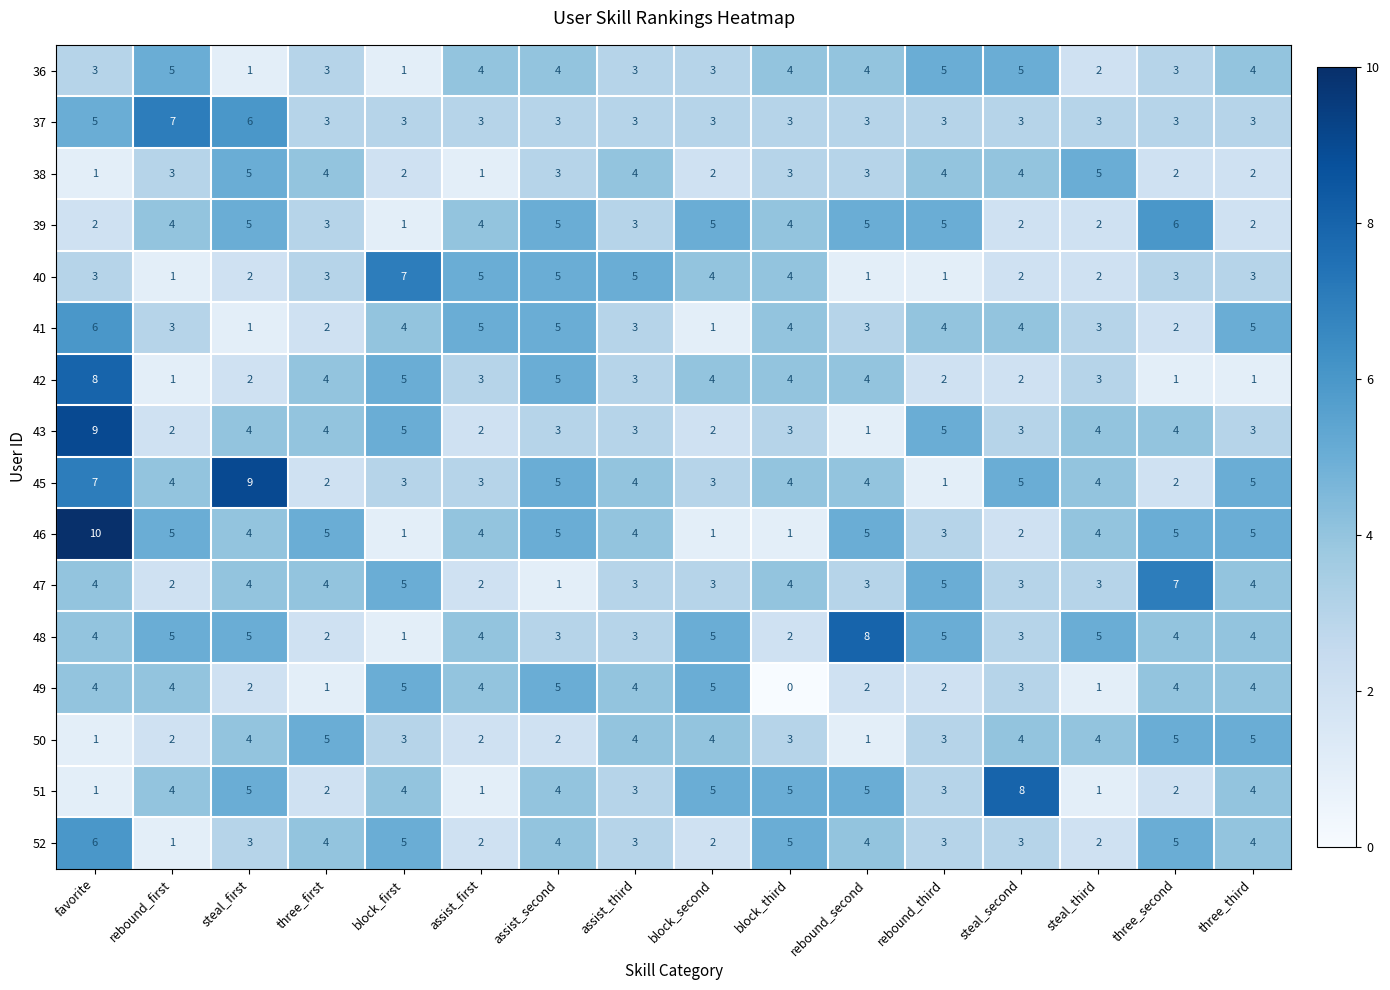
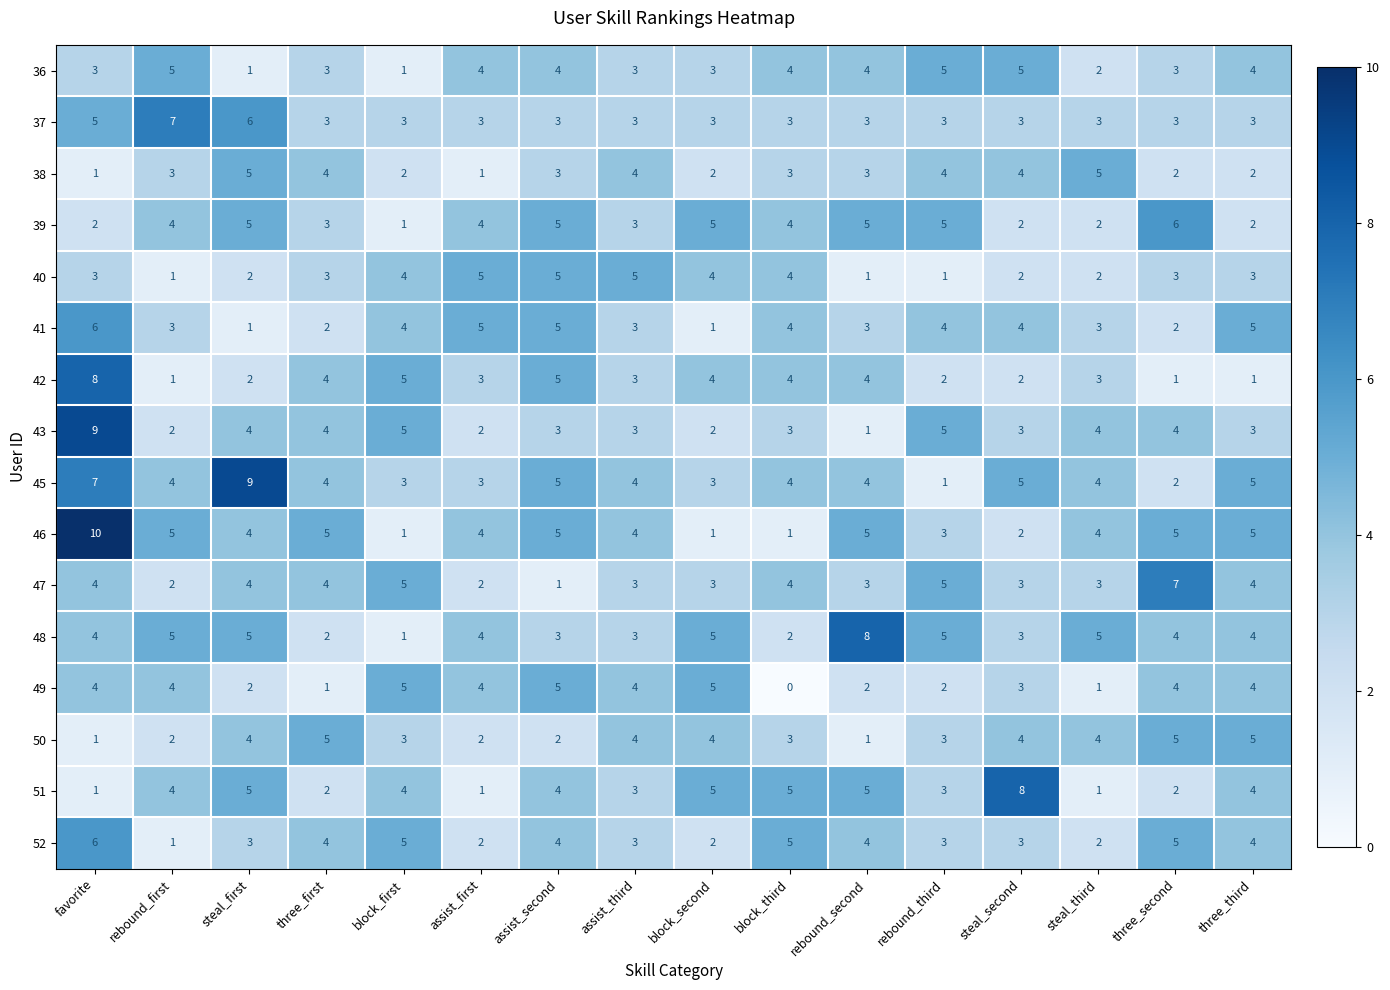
  {
    "40": {
      "favorite": 3,
      "rebound_first": 1,
      "steal_first": 2,
      "three_first": 3,
-     "block_first": 7,
+     "block_first": 4,
      "assist_first": 5,
      "assist_second": 5,
      "assist_third": 5,
      "block_second": 4,
      "block_third": 4,
      "rebound_second": 1,
      "rebound_third": 1,
      "steal_second": 2,
      "steal_third": 2,
      "three_second": 3,
      "three_third": 3
    },
    "45": {
      "favorite": 7,
      "rebound_first": 4,
      "steal_first": 9,
-     "three_first": 2,
+     "three_first": 4,
      "block_first": 3,
      "assist_first": 3,
      "assist_second": 5,
      "assist_third": 4,
      "block_second": 3,
      "block_third": 4,
      "rebound_second": 4,
      "rebound_third": 1,
      "steal_second": 5,
      "steal_third": 4,
      "three_second": 2,
      "three_third": 5
    }
  }
